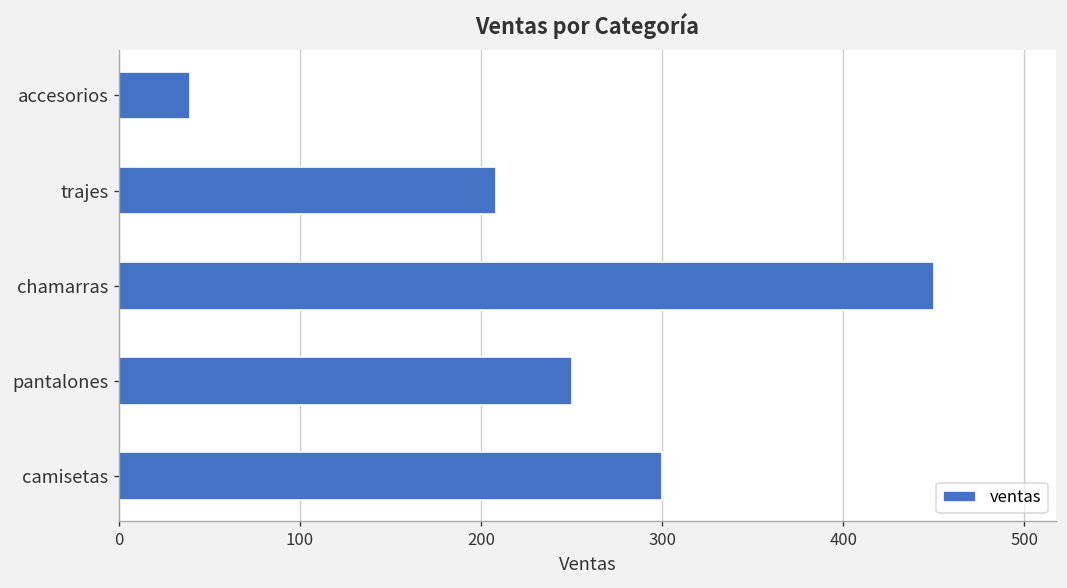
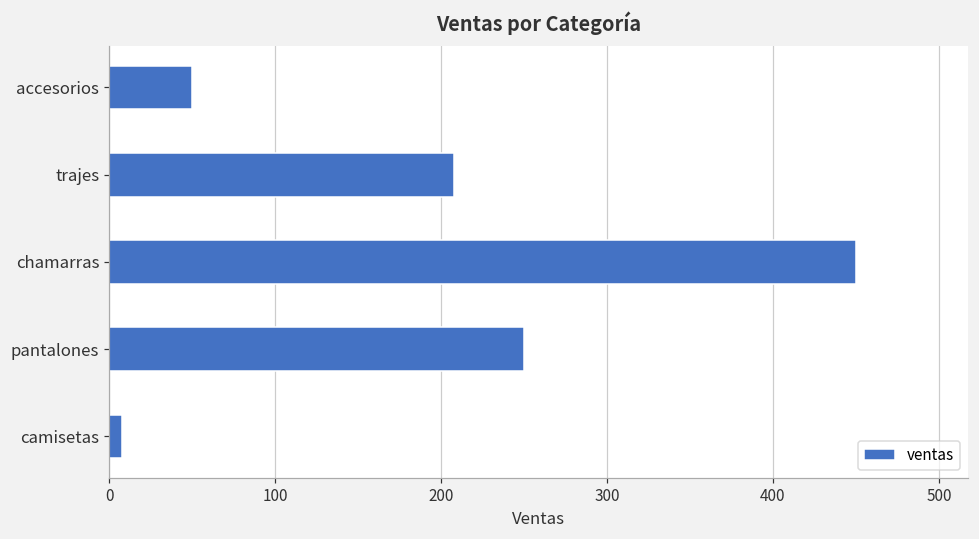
  {
-   "accesorios": 39,
+   "accesorios": 50,
    "trajes": 208,
    "chamarras": 450,
    "pantalones": 250,
-   "camisetas": 300
+   "camisetas": 8
  }
